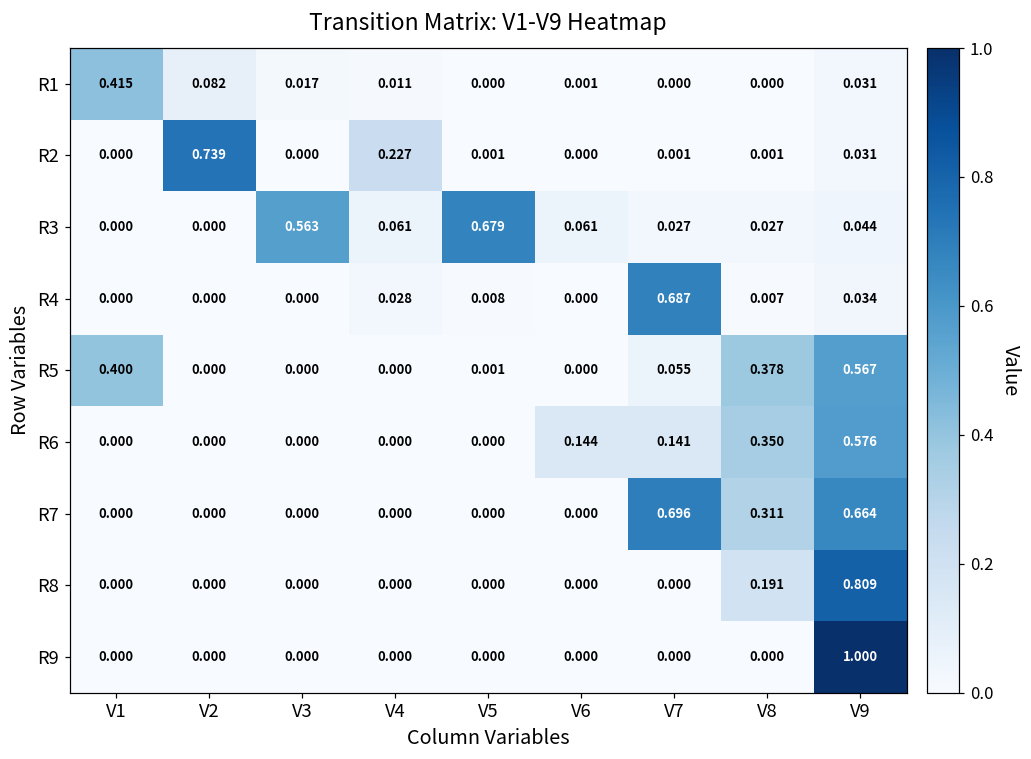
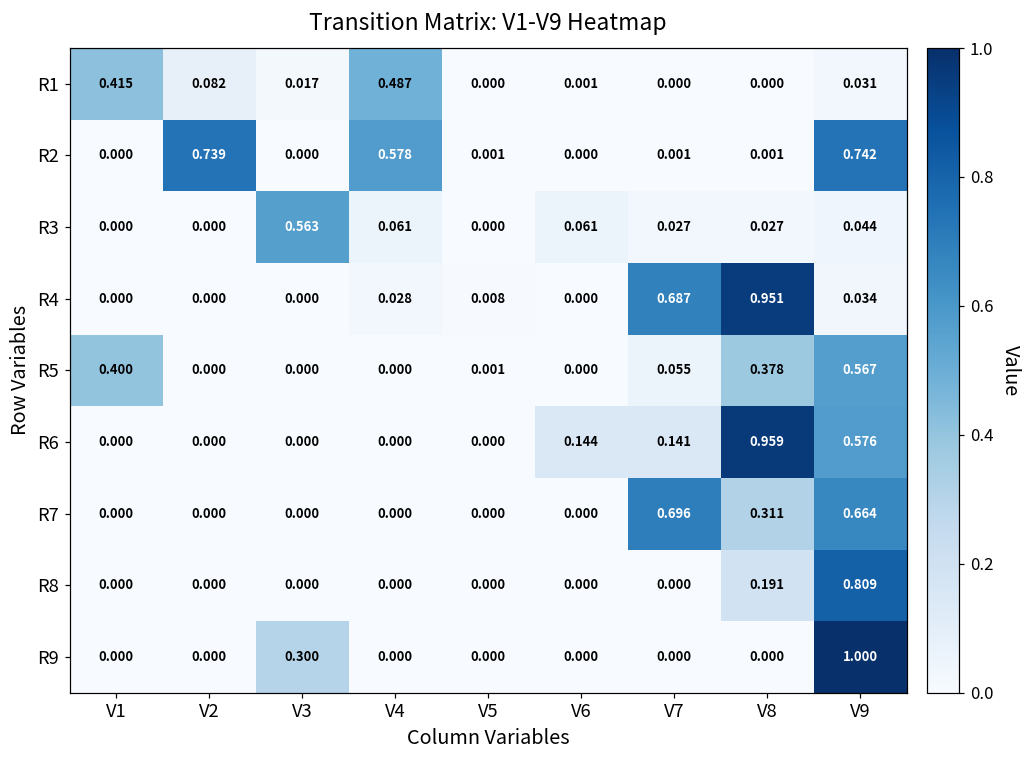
  {
    "R1": {
      "V1": 0.415,
      "V2": 0.082,
      "V3": 0.017,
-     "V4": 0.011,
+     "V4": 0.487,
      "V5": 0.000,
      "V6": 0.001,
      "V7": 0.000,
      "V8": 0.000,
      "V9": 0.031
    },
    "R2": {
      "V1": 0.000,
      "V2": 0.739,
      "V3": 0.000,
-     "V4": 0.227,
+     "V4": 0.578,
      "V5": 0.001,
      "V6": 0.000,
      "V7": 0.001,
      "V8": 0.001,
-     "V9": 0.031
+     "V9": 0.742
    },
    "R3": {
      "V1": 0.000,
      "V2": 0.000,
      "V3": 0.563,
      "V4": 0.061,
-     "V5": 0.679,
+     "V5": 0.000,
      "V6": 0.061,
      "V7": 0.027,
      "V8": 0.027,
      "V9": 0.044
    },
    "R4": {
      "V1": 0.000,
      "V2": 0.000,
      "V3": 0.000,
      "V4": 0.028,
      "V5": 0.008,
      "V6": 0.000,
      "V7": 0.687,
-     "V8": 0.007,
+     "V8": 0.951,
      "V9": 0.034
    },
    "R5": {
      "V1": 0.400,
      "V2": 0.000,
      "V3": 0.000,
      "V4": 0.000,
      "V5": 0.001,
      "V6": 0.000,
      "V7": 0.055,
      "V8": 0.378,
      "V9": 0.567
    },
    "R6": {
      "V1": 0.000,
      "V2": 0.000,
      "V3": 0.000,
      "V4": 0.000,
      "V5": 0.000,
      "V6": 0.144,
      "V7": 0.141,
-     "V8": 0.350,
+     "V8": 0.959,
      "V9": 0.576
    },
    "R7": {
      "V1": 0.000,
      "V2": 0.000,
      "V3": 0.000,
      "V4": 0.000,
      "V5": 0.000,
      "V6": 0.000,
      "V7": 0.696,
      "V8": 0.311,
      "V9": 0.664
    },
    "R8": {
      "V1": 0.000,
      "V2": 0.000,
      "V3": 0.000,
      "V4": 0.000,
      "V5": 0.000,
      "V6": 0.000,
      "V7": 0.000,
      "V8": 0.191,
      "V9": 0.809
    },
    "R9": {
      "V1": 0.000,
      "V2": 0.000,
-     "V3": 0.000,
+     "V3": 0.300,
      "V4": 0.000,
      "V5": 0.000,
      "V6": 0.000,
      "V7": 0.000,
      "V8": 0.000,
      "V9": 1.000
    }
  }
